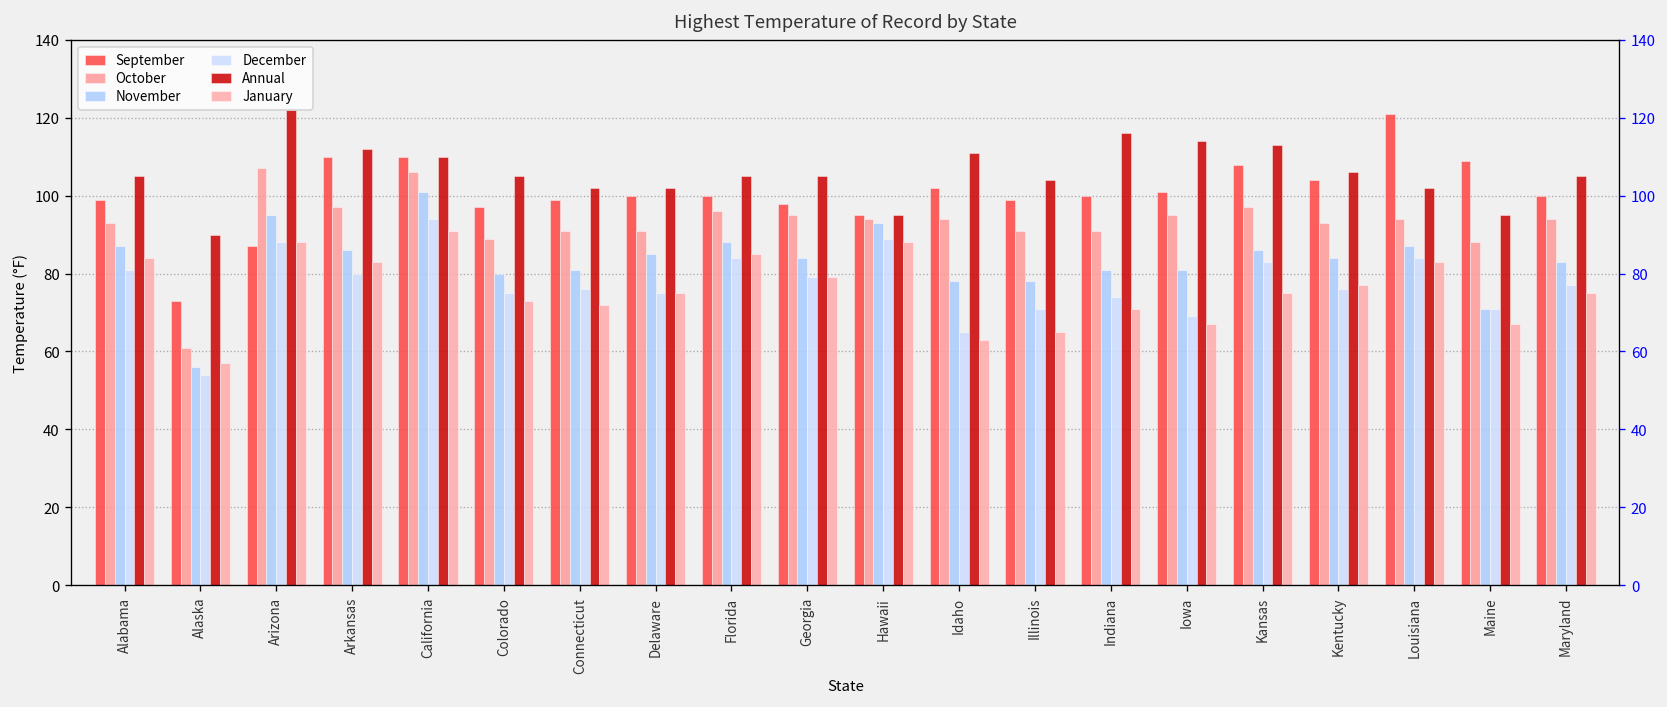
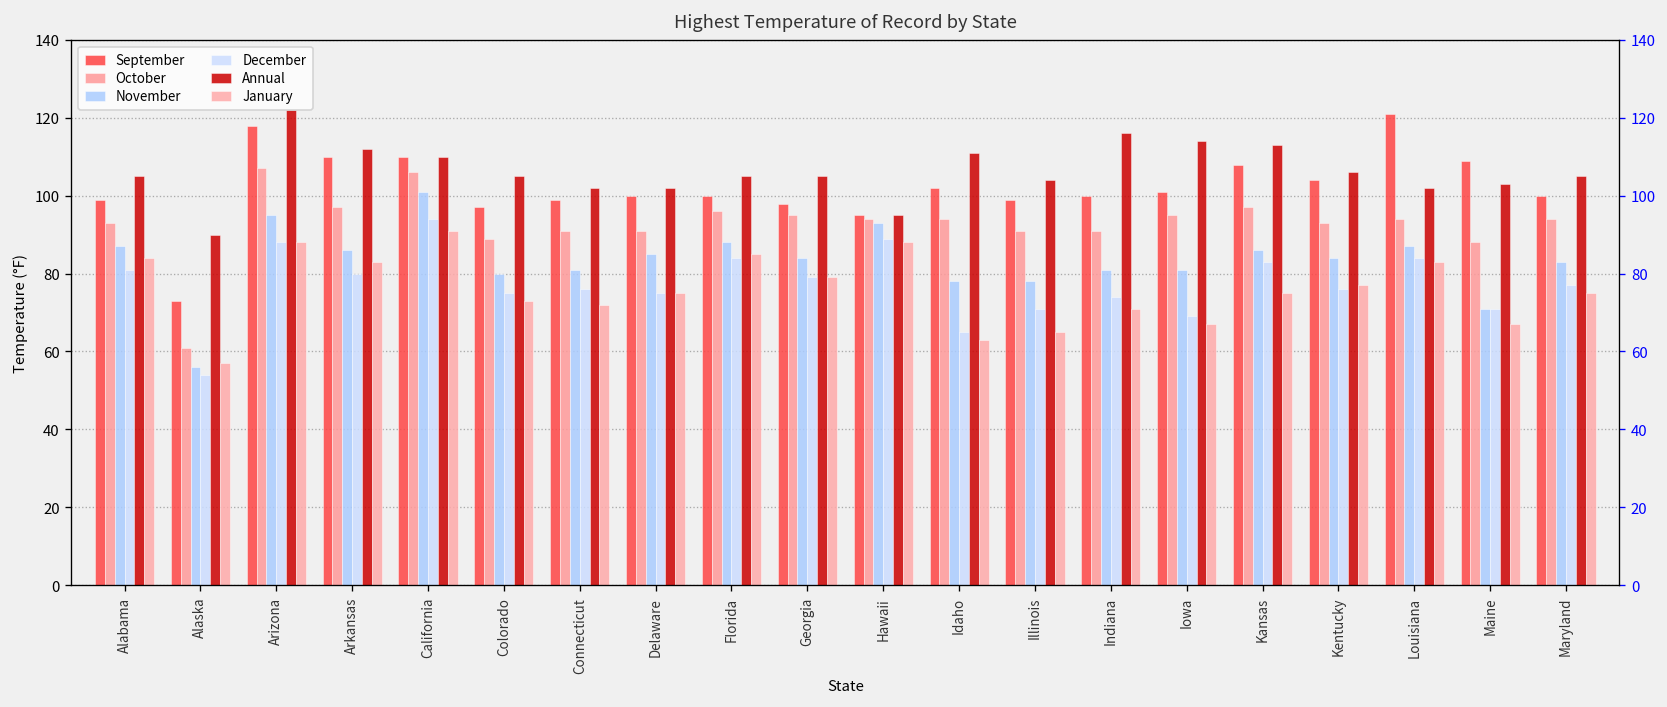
  {
    "September": {
      "Alabama": 99,
      "Alaska": 73,
-     "Arizona": 87,
+     "Arizona": 118,
      "Arkansas": 110,
      "California": 110,
      "Colorado": 97,
      "Connecticut": 99,
      "Delaware": 100,
      "Florida": 100,
      "Georgia": 98,
      "Hawaii": 95,
      "Idaho": 102,
      "Illinois": 99,
      "Indiana": 100,
      "Iowa": 101,
      "Kansas": 108,
      "Kentucky": 104,
      "Louisiana": 121,
      "Maine": 109,
      "Maryland": 100
    },
    "Annual": {
      "Alabama": 105,
      "Alaska": 90,
      "Arizona": 122,
      "Arkansas": 112,
      "California": 110,
      "Colorado": 105,
      "Connecticut": 102,
      "Delaware": 102,
      "Florida": 105,
      "Georgia": 105,
      "Hawaii": 95,
      "Idaho": 111,
      "Illinois": 104,
      "Indiana": 116,
      "Iowa": 114,
      "Kansas": 113,
      "Kentucky": 106,
      "Louisiana": 102,
-     "Maine": 95,
+     "Maine": 103,
      "Maryland": 105
    }
  }
